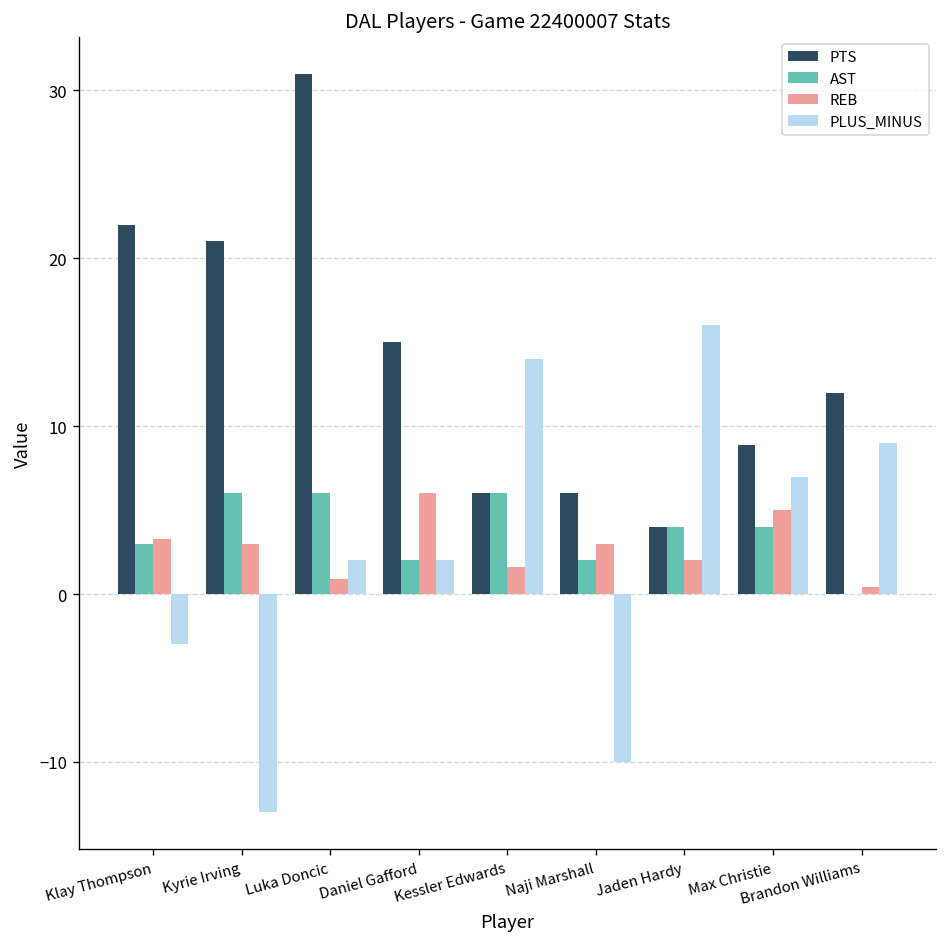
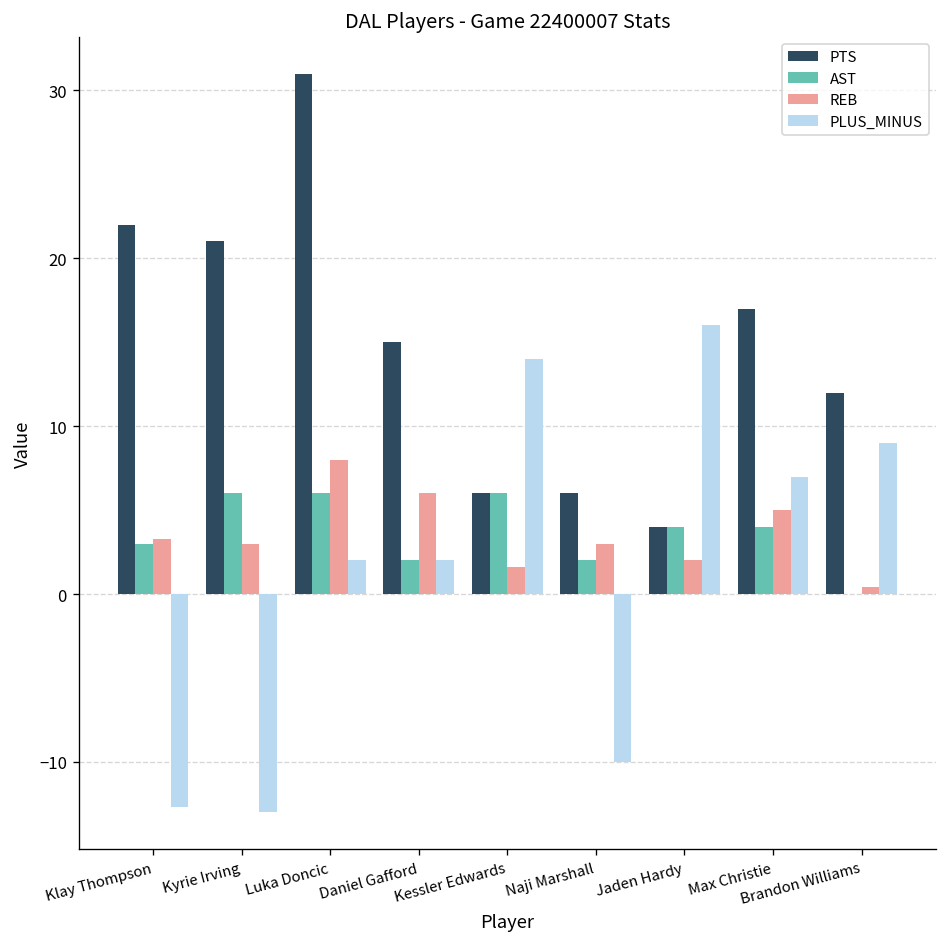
  {
    "PTS": {
      "Klay Thompson": 22.0,
      "Kyrie Irving": 21.0,
      "Luka Doncic": 31.0,
      "Daniel Gafford": 15.0,
      "Kessler Edwards": 6.0,
      "Naji Marshall": 6.0,
      "Jaden Hardy": 4.0,
-     "Max Christie": 8.9,
+     "Max Christie": 17.0,
      "Brandon Williams": 12.0
    },
    "AST": {
      "Klay Thompson": 3.0,
      "Kyrie Irving": 6.0,
      "Luka Doncic": 6.0,
      "Daniel Gafford": 2.0,
      "Kessler Edwards": 6.0,
      "Naji Marshall": 2.0,
      "Jaden Hardy": 4.0,
      "Max Christie": 4.0,
      "Brandon Williams": 0.0
    },
    "REB": {
      "Klay Thompson": 3.3,
      "Kyrie Irving": 3.0,
-     "Luka Doncic": 0.9,
+     "Luka Doncic": 8.0,
      "Daniel Gafford": 6.0,
      "Kessler Edwards": 1.6,
      "Naji Marshall": 3.0,
      "Jaden Hardy": 2.0,
      "Max Christie": 5.0,
      "Brandon Williams": 0.4
    },
    "PLUS_MINUS": {
-     "Klay Thompson": -3.0,
+     "Klay Thompson": -12.7,
      "Kyrie Irving": -13.0,
      "Luka Doncic": 2.0,
      "Daniel Gafford": 2.0,
      "Kessler Edwards": 14.0,
      "Naji Marshall": -10.0,
      "Jaden Hardy": 16.0,
      "Max Christie": 7.0,
      "Brandon Williams": 9.0
    }
  }
